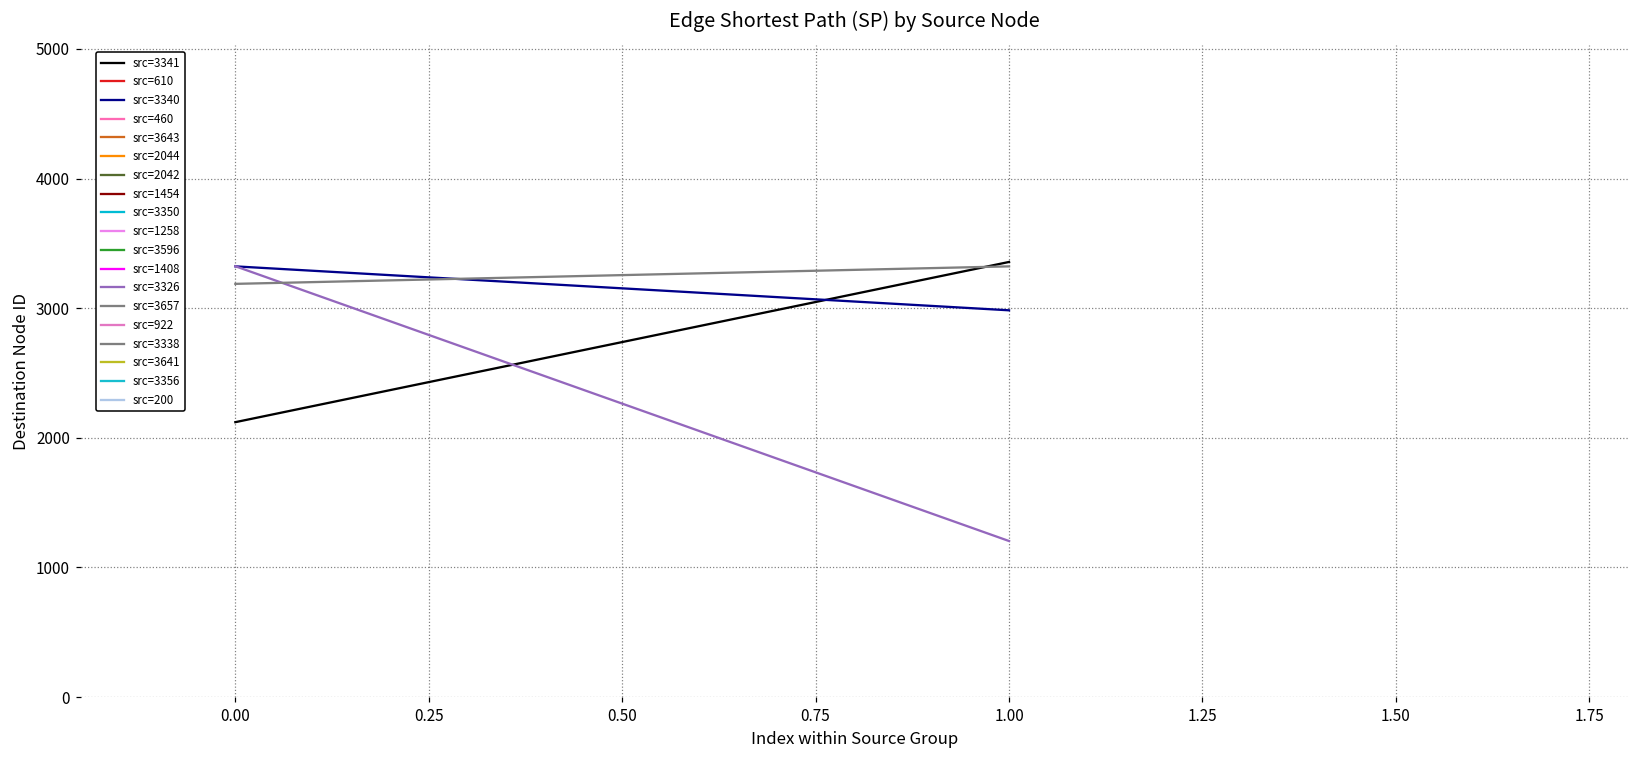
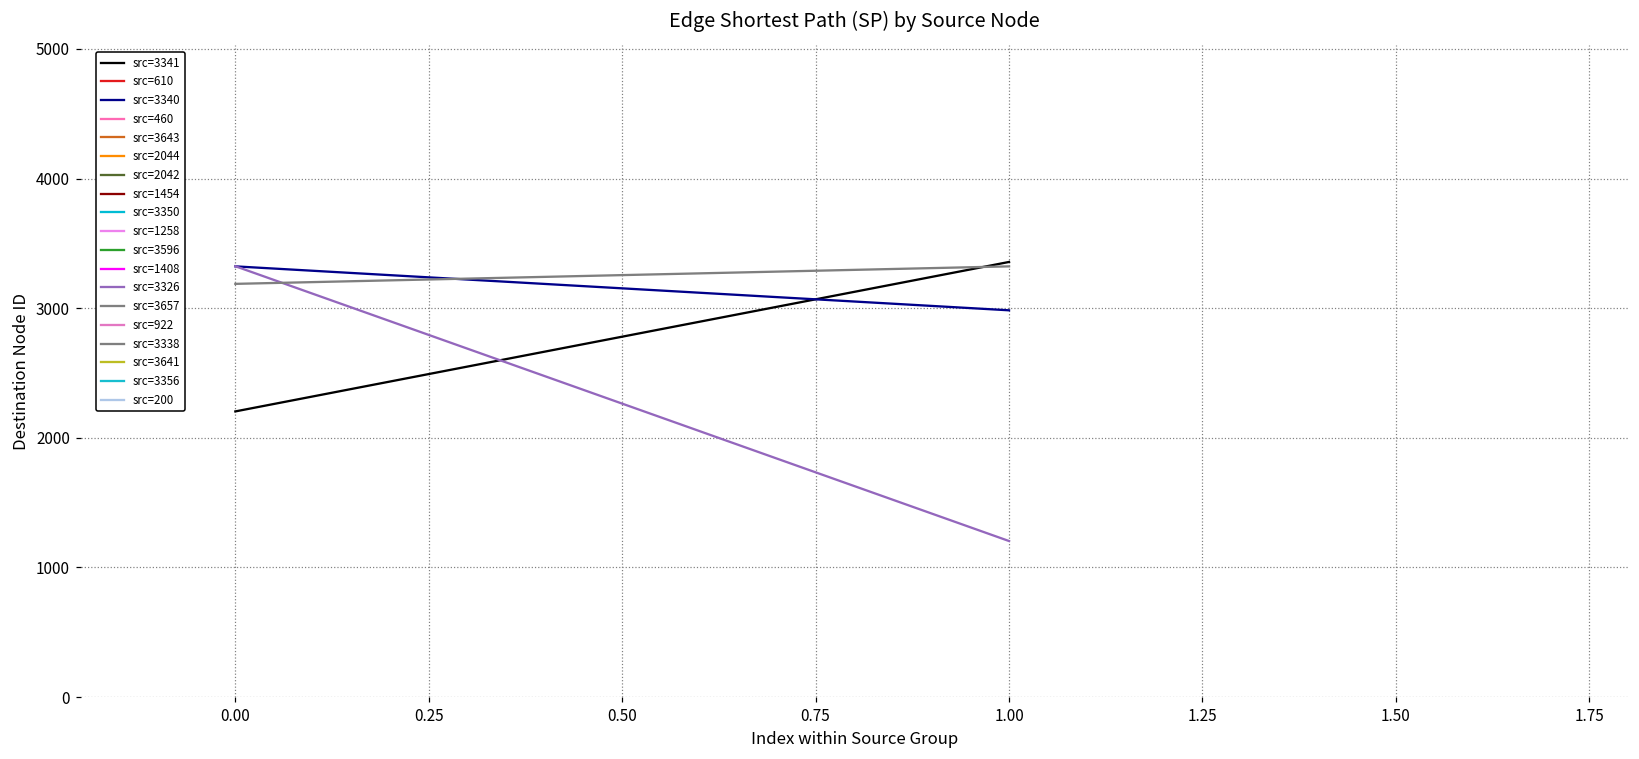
  {
    "src=3341": {
-     "0.00": 2120,
+     "0.00": 2200,
      "1.00": 3360
    },
    "src=3340": {
      "1.00": 2980
    },
    "src=3643": {
      "0.00": 2660
    },
    "src=2044": {
      "0.00": 1180
    },
    "src=2042": {
      "0.00": 900
    },
    "src=1454": {
      "0.00": 1480
    },
    "src=3596": {
      "0.00": 1410
    },
    "src=1408": {
      "0.00": 4570
    },
    "src=3326": {
      "1.00": 1200
    },
    "src=3641": {
      "0.00": 3730
    }
  }
